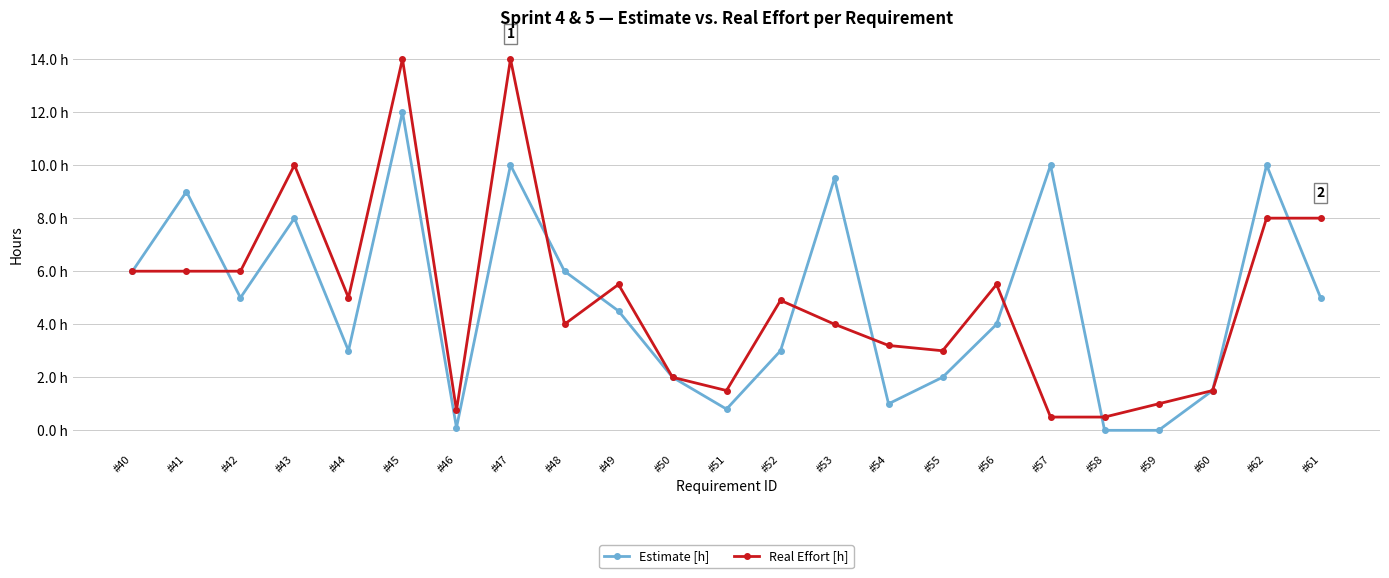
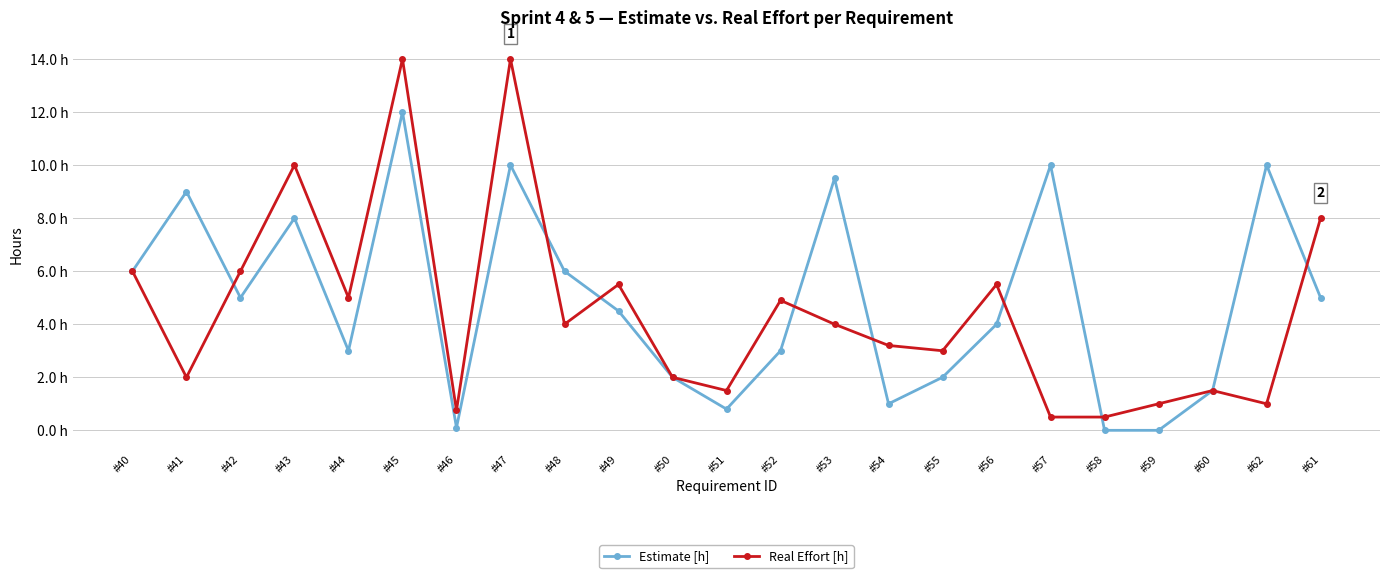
  {
    "Estimate [h]": {
      "#41": "9 h",
      "#42": "5 h",
      "#43": "8 h",
      "#44": "3 h",
      "#45": "12 h",
      "#46": "0.1 h",
      "#47": "10 h",
      "#48": "6 h",
      "#49": "4.5 h",
      "#51": "0.8 h",
      "#52": "3 h",
      "#53": "9.5 h",
      "#54": "1 h",
      "#55": "2 h",
      "#56": "4 h",
      "#57": "10 h",
      "#58": "0 h",
      "#59": "0 h",
      "#62": "10 h",
      "#61": "5 h"
    },
    "Real Effort [h]": {
-     "#41": "6 h",
+     "#41": "2 h",
      "#42": "6 h",
      "#43": "10 h",
      "#44": "5 h",
      "#45": "14 h",
      "#46": "0.8 h",
      "#48": "4 h",
      "#49": "5.5 h",
      "#51": "1.5 h",
      "#52": "4.9 h",
      "#53": "4 h",
      "#54": "3.2 h",
      "#55": "3 h",
      "#56": "5.5 h",
      "#57": "0.5 h",
      "#58": "0.5 h",
      "#59": "1 h",
-     "#62": "8 h"
+     "#62": "1 h"
    }
  }
